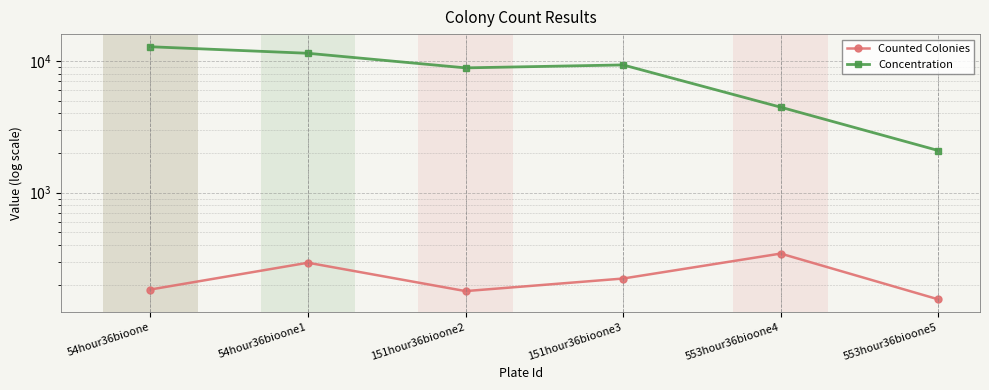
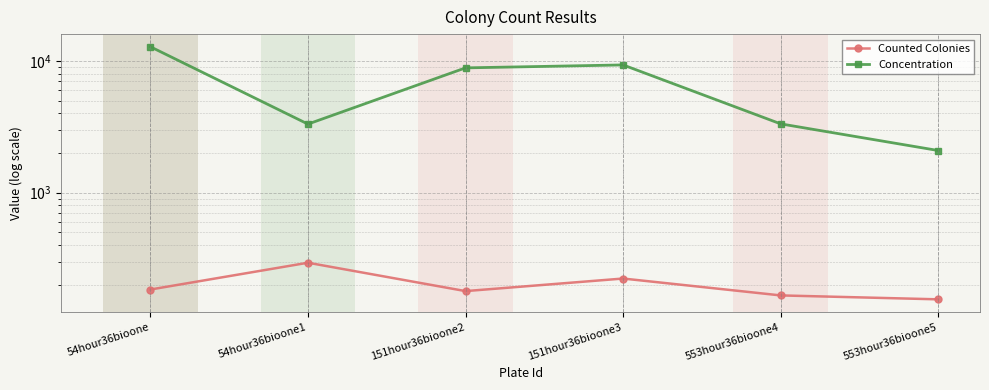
  {
    "Counted Colonies": {
      "54hour36bioone": 180,
      "54hour36bioone1": 290,
      "151hour36bioone2": 180,
      "151hour36bioone3": 220,
-     "553hour36bioone4": 350,
+     "553hour36bioone4": 170,
      "553hour36bioone5": 160
    },
    "Concentration": {
      "54hour36bioone": 13000,
-     "54hour36bioone1": 11000,
+     "54hour36bioone1": 3300,
      "151hour36bioone2": 9000,
      "151hour36bioone3": 9000,
-     "553hour36bioone4": 4500,
+     "553hour36bioone4": 3300,
      "553hour36bioone5": 2100
    }
  }
